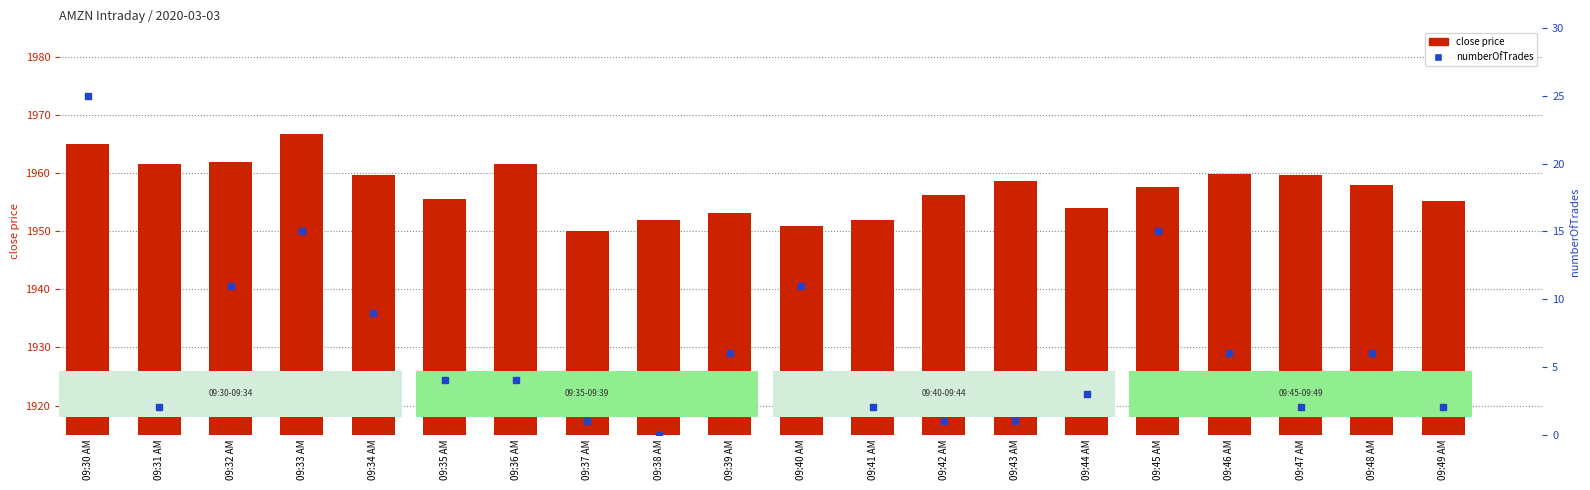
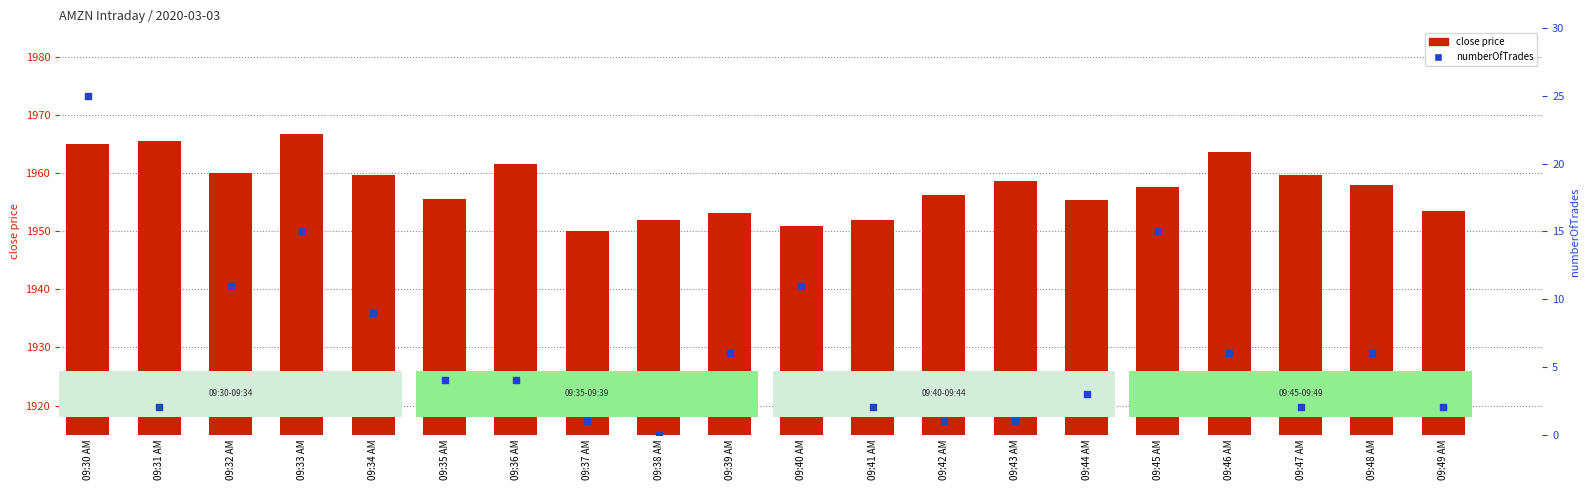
  {
    "close price": {
      "09:30 AM": 1965,
-     "09:31 AM": 1962,
-     "09:32 AM": 1962,
+     "09:31 AM": 1966,
+     "09:32 AM": 1960,
      "09:33 AM": 1967,
      "09:34 AM": 1960,
      "09:35 AM": 1956,
      "09:36 AM": 1962,
      "09:37 AM": 1950,
      "09:38 AM": 1952,
      "09:39 AM": 1953,
      "09:40 AM": 1951,
      "09:41 AM": 1952,
      "09:42 AM": 1956,
      "09:43 AM": 1959,
-     "09:44 AM": 1954,
+     "09:44 AM": 1955,
      "09:45 AM": 1958,
-     "09:46 AM": 1960,
+     "09:46 AM": 1964,
      "09:47 AM": 1960,
      "09:48 AM": 1958,
-     "09:49 AM": 1955
+     "09:49 AM": 1954
    }
  }
